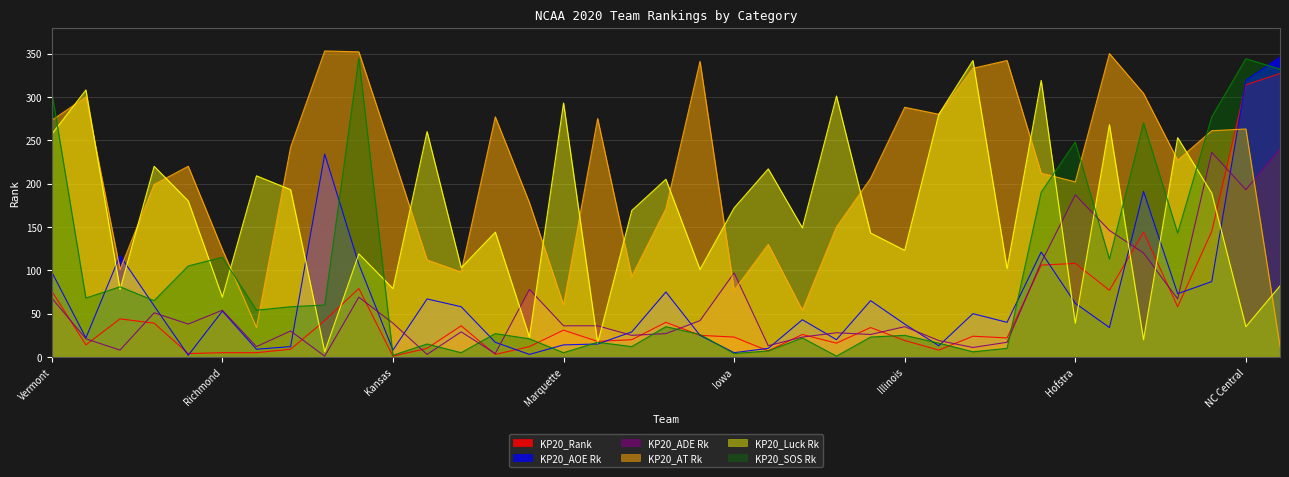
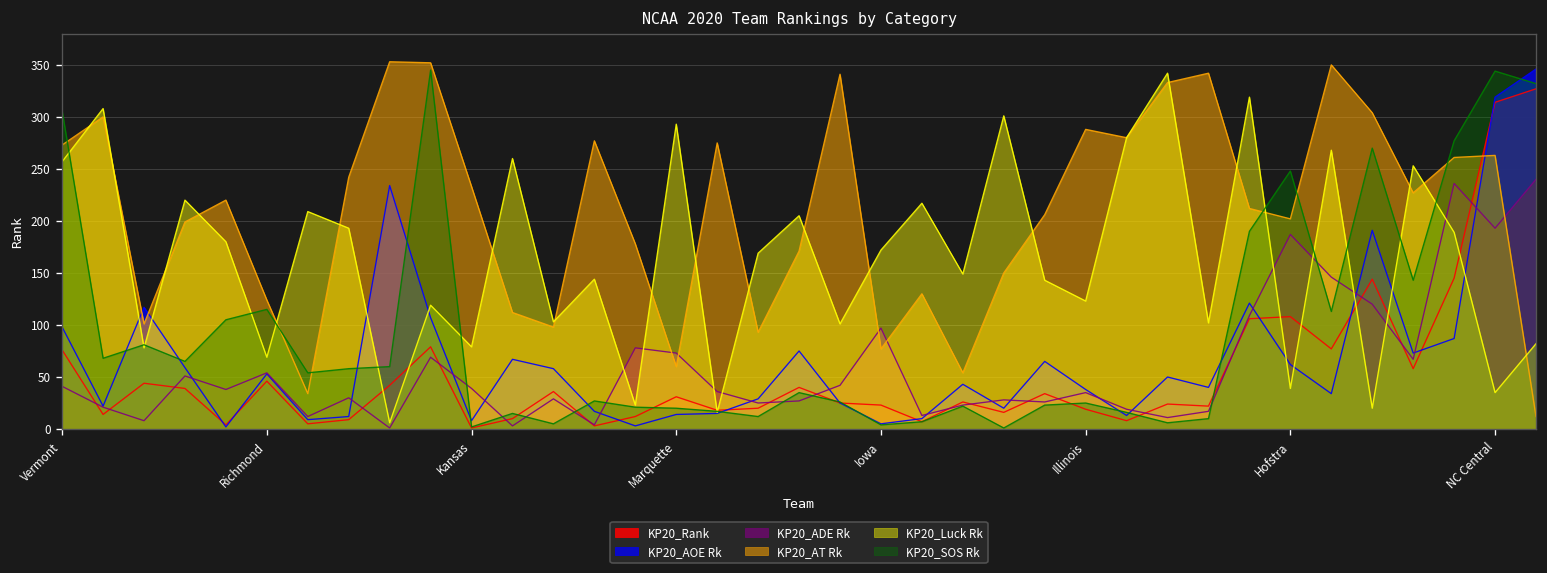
  {
    "KP20_Rank": {
      "Vermont": 80,
-     "Richmond": 10,
+     "Richmond": 50,
      "Marquette": 30,
      "Iowa": 20,
      "Illinois": 20,
      "Hofstra": 110,
      "NC Central": 310
    },
    "KP20_AOE Rk": {
      "Vermont": 100,
      "Kansas": 10,
      "Marquette": 10,
      "Illinois": 40,
      "Hofstra": 60,
      "NC Central": 320
    },
    "KP20_ADE Rk": {
-     "Vermont": 70,
+     "Vermont": 40,
      "Kansas": 40,
-     "Marquette": 40,
+     "Marquette": 70,
      "Iowa": 100,
      "Illinois": 40,
      "Hofstra": 190,
      "NC Central": 190
    },
    "KP20_SOS Rk": {
      "Vermont": 310,
      "Richmond": 120,
-     "Marquette": 10,
+     "Marquette": 20,
      "Illinois": 30,
      "Hofstra": 250,
      "NC Central": 340
    }
  }
